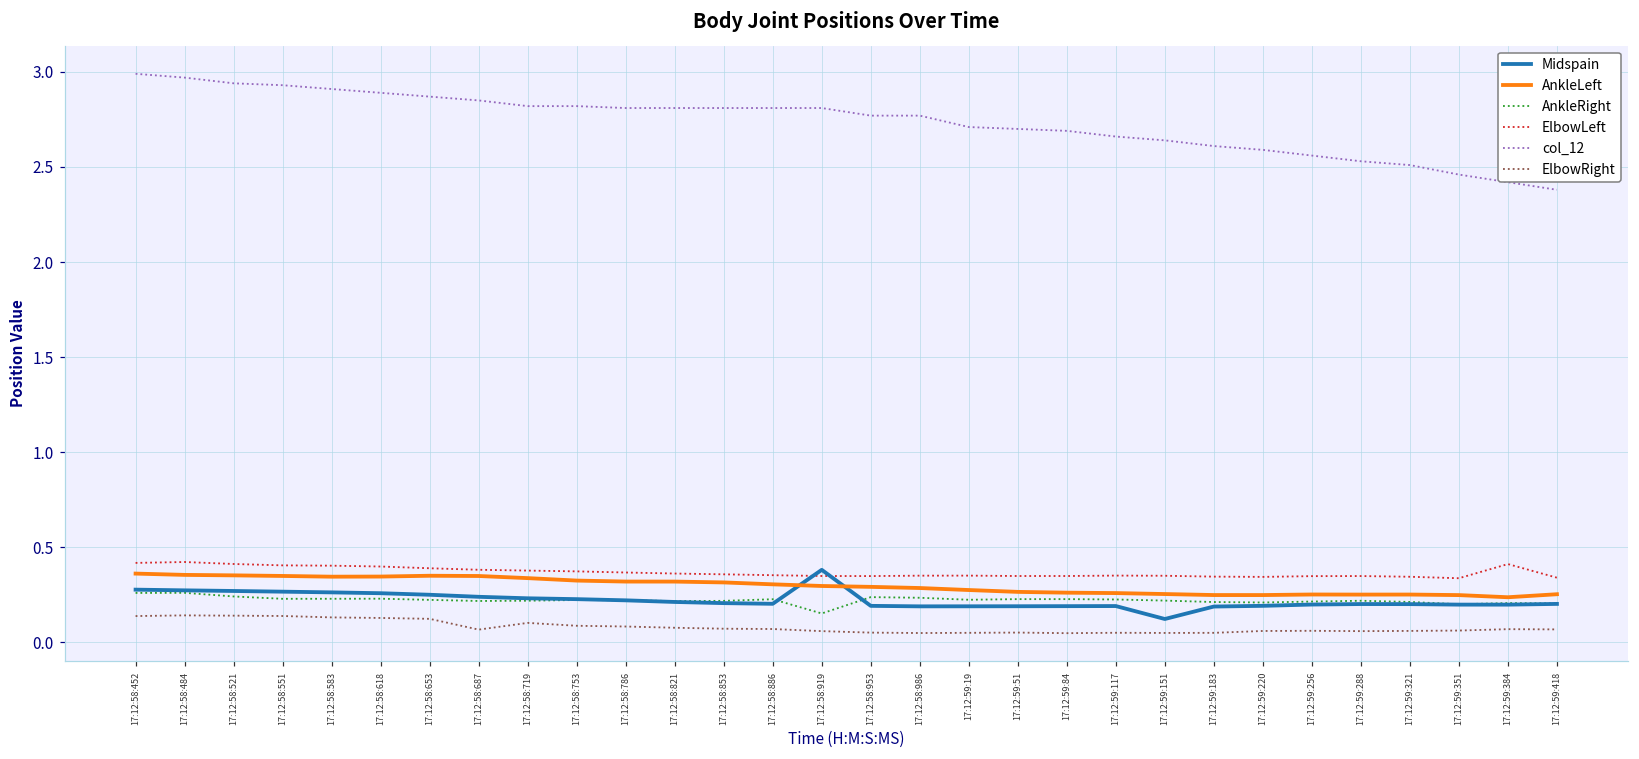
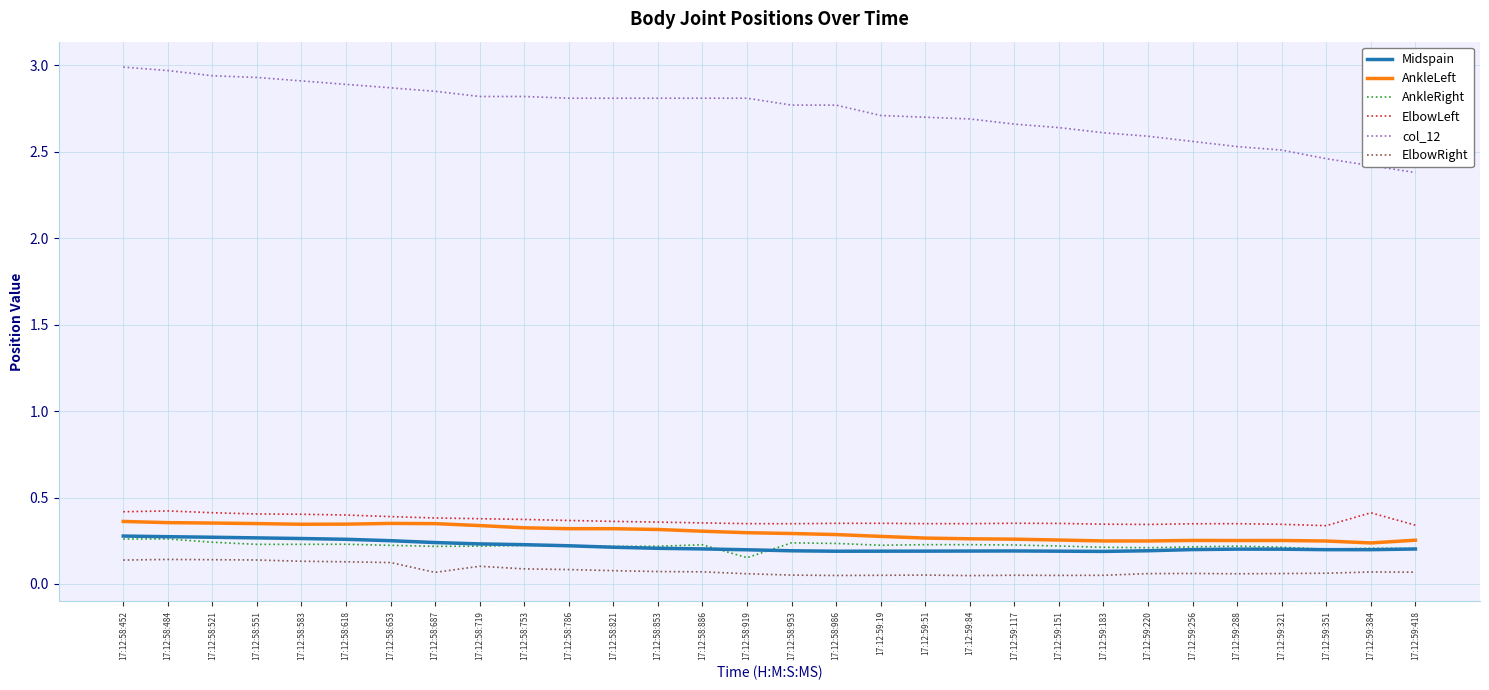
  {
    "Midspain": {
      "17:12:58:452": 0.28,
      "17:12:58:521": 0.27,
      "17:12:58:551": 0.27,
      "17:12:58:583": 0.26,
      "17:12:58:618": 0.26,
      "17:12:58:653": 0.25,
      "17:12:58:687": 0.24,
      "17:12:58:886": 0.20,
-     "17:12:58:919": 0.38,
+     "17:12:58:919": 0.20,
      "17:12:58:953": 0.19,
      "17:12:58:986": 0.19,
      "17:12:59:19": 0.19,
      "17:12:59:51": 0.19,
      "17:12:59:84": 0.19,
      "17:12:59:117": 0.19,
-     "17:12:59:151": 0.12,
+     "17:12:59:151": 0.19,
      "17:12:59:183": 0.19,
      "17:12:59:220": 0.19,
      "17:12:59:256": 0.20,
      "17:12:59:288": 0.20
    },
    "AnkleLeft": {
      "17:12:58:452": 0.36,
      "17:12:58:484": 0.35,
      "17:12:58:521": 0.35,
      "17:12:58:551": 0.35,
      "17:12:58:583": 0.35,
      "17:12:58:618": 0.35,
      "17:12:58:653": 0.35,
      "17:12:58:687": 0.35,
      "17:12:58:719": 0.34,
      "17:12:58:753": 0.32,
      "17:12:58:786": 0.32,
      "17:12:58:821": 0.32,
      "17:12:58:853": 0.32,
      "17:12:58:886": 0.31,
      "17:12:58:919": 0.30,
      "17:12:58:953": 0.29,
      "17:12:58:986": 0.29,
      "17:12:59:19": 0.28,
      "17:12:59:51": 0.27,
      "17:12:59:84": 0.26,
      "17:12:59:117": 0.26,
      "17:12:59:151": 0.25,
      "17:12:59:183": 0.25,
      "17:12:59:220": 0.25,
      "17:12:59:256": 0.25,
      "17:12:59:288": 0.25,
      "17:12:59:321": 0.25,
      "17:12:59:351": 0.25,
      "17:12:59:384": 0.24,
      "17:12:59:418": 0.25
    },
    "AnkleRight": {
      "17:12:58:452": 0.26,
      "17:12:58:521": 0.24,
      "17:12:58:551": 0.23,
      "17:12:58:583": 0.23,
      "17:12:58:618": 0.23,
      "17:12:58:653": 0.22,
      "17:12:58:687": 0.22,
      "17:12:58:886": 0.23,
      "17:12:58:919": 0.15,
      "17:12:58:953": 0.24,
      "17:12:58:986": 0.23,
      "17:12:59:19": 0.22,
      "17:12:59:51": 0.23,
      "17:12:59:84": 0.23,
      "17:12:59:117": 0.23,
      "17:12:59:151": 0.22,
      "17:12:59:183": 0.21,
      "17:12:59:220": 0.21,
      "17:12:59:256": 0.21,
      "17:12:59:288": 0.22
    },
    "ElbowLeft": {
      "17:12:58:452": 0.42,
      "17:12:58:484": 0.42,
      "17:12:58:521": 0.41,
      "17:12:58:551": 0.40,
      "17:12:58:583": 0.40,
      "17:12:58:618": 0.40,
      "17:12:58:653": 0.39,
      "17:12:58:687": 0.38,
      "17:12:58:719": 0.38,
      "17:12:58:753": 0.37,
      "17:12:58:786": 0.37,
      "17:12:58:821": 0.36,
      "17:12:58:853": 0.36,
      "17:12:58:886": 0.35,
      "17:12:58:919": 0.35,
      "17:12:58:953": 0.35,
      "17:12:58:986": 0.35,
      "17:12:59:19": 0.35,
      "17:12:59:51": 0.35,
      "17:12:59:84": 0.35,
      "17:12:59:117": 0.35,
      "17:12:59:151": 0.35,
      "17:12:59:183": 0.35,
      "17:12:59:220": 0.34,
      "17:12:59:256": 0.35,
      "17:12:59:288": 0.35,
      "17:12:59:321": 0.34,
      "17:12:59:351": 0.34,
      "17:12:59:384": 0.41,
      "17:12:59:418": 0.34
    },
    "col_12": {
      "17:12:58:452": 2.99,
      "17:12:58:484": 2.97,
      "17:12:58:521": 2.94,
      "17:12:58:551": 2.93,
      "17:12:58:583": 2.91,
      "17:12:58:618": 2.89,
      "17:12:58:653": 2.87,
      "17:12:58:687": 2.85,
      "17:12:58:719": 2.82,
      "17:12:58:753": 2.82,
      "17:12:58:786": 2.81,
      "17:12:58:821": 2.81,
      "17:12:58:853": 2.81,
      "17:12:58:886": 2.81,
      "17:12:58:919": 2.81,
      "17:12:58:953": 2.77,
      "17:12:58:986": 2.77,
      "17:12:59:19": 2.71,
      "17:12:59:51": 2.70,
      "17:12:59:84": 2.69,
      "17:12:59:117": 2.66,
      "17:12:59:151": 2.64,
      "17:12:59:183": 2.61,
      "17:12:59:220": 2.59,
      "17:12:59:256": 2.56,
      "17:12:59:288": 2.53,
      "17:12:59:321": 2.51,
      "17:12:59:351": 2.46,
      "17:12:59:418": 2.38
    },
    "ElbowRight": {
      "17:12:58:452": 0.14,
      "17:12:58:484": 0.14,
      "17:12:58:521": 0.14,
      "17:12:58:551": 0.14,
      "17:12:58:583": 0.13,
      "17:12:58:618": 0.13,
      "17:12:58:653": 0.12,
      "17:12:58:687": 0.07,
      "17:12:58:719": 0.10,
      "17:12:58:753": 0.09,
      "17:12:58:786": 0.08,
      "17:12:58:821": 0.08,
      "17:12:58:853": 0.07,
      "17:12:58:886": 0.07,
      "17:12:58:919": 0.06,
      "17:12:58:953": 0.05,
      "17:12:58:986": 0.05,
      "17:12:59:19": 0.05,
      "17:12:59:51": 0.05,
      "17:12:59:84": 0.05,
      "17:12:59:117": 0.05,
      "17:12:59:151": 0.05,
      "17:12:59:183": 0.05,
      "17:12:59:220": 0.06,
      "17:12:59:256": 0.06,
      "17:12:59:288": 0.06,
      "17:12:59:321": 0.06,
      "17:12:59:351": 0.06,
      "17:12:59:384": 0.07,
      "17:12:59:418": 0.07
    }
  }
